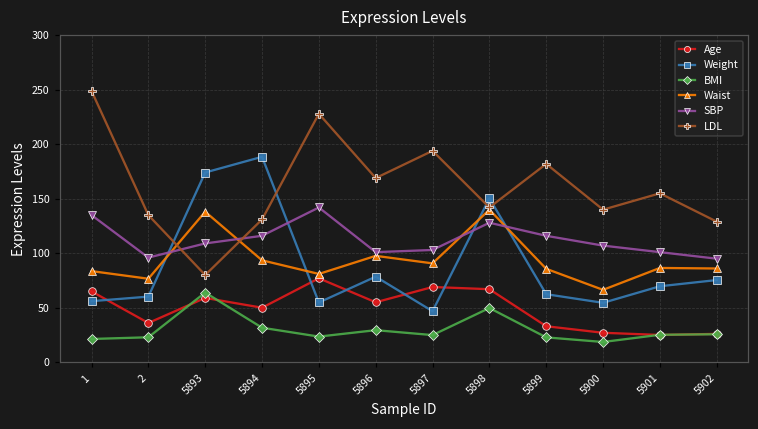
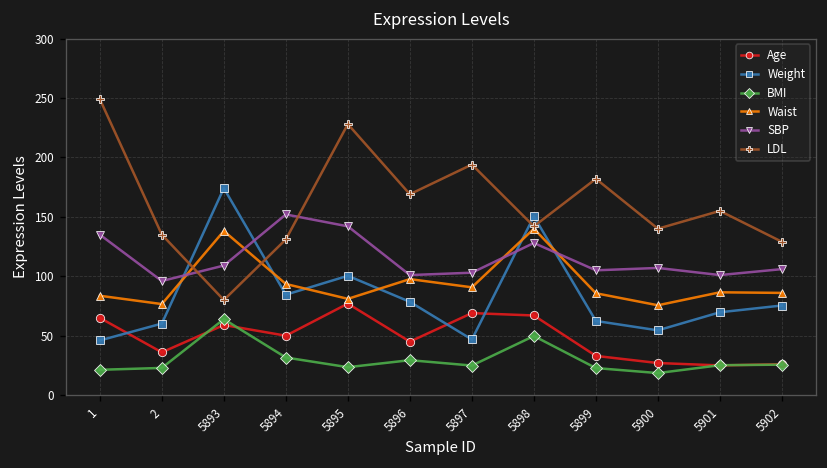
  {
    "Age": {
      "1": 70,
      "2": 40,
      "5893": 60,
      "5894": 50,
      "5895": 80,
-     "5896": 60,
+     "5896": 50,
      "5897": 70,
      "5898": 70,
      "5899": 30,
      "5900": 30
    },
    "Weight": {
-     "1": 60,
+     "1": 50,
      "2": 60,
      "5893": 170,
-     "5894": 190,
-     "5895": 50,
+     "5894": 80,
+     "5895": 100,
      "5896": 80,
      "5897": 50,
      "5898": 150,
      "5899": 60,
      "5900": 50,
      "5901": 70,
      "5902": 80
    },
    "BMI": {
      "1": 20,
      "2": 20,
      "5893": 60,
      "5894": 30,
      "5895": 20,
      "5896": 30,
      "5897": 20,
      "5898": 50,
      "5899": 20,
      "5900": 20
    },
    "Waist": {
      "1": 80,
      "2": 80,
      "5893": 140,
      "5894": 90,
      "5895": 80,
      "5896": 100,
      "5897": 90,
      "5899": 90,
-     "5900": 70,
+     "5900": 80,
      "5901": 90,
      "5902": 90
    },
    "SBP": {
      "1": 140,
      "2": 100,
      "5893": 110,
-     "5894": 120,
+     "5894": 150,
      "5895": 140,
      "5896": 100,
      "5897": 100,
      "5898": 130,
-     "5899": 120,
+     "5899": 110,
      "5900": 110,
      "5901": 100,
-     "5902": 100
+     "5902": 110
    },
    "LDL": {
      "1": 250,
      "2": 140,
      "5893": 80,
      "5894": 130,
      "5895": 230,
      "5896": 170,
      "5897": 190,
      "5899": 180,
      "5900": 140,
      "5901": 160,
      "5902": 130
    }
  }
